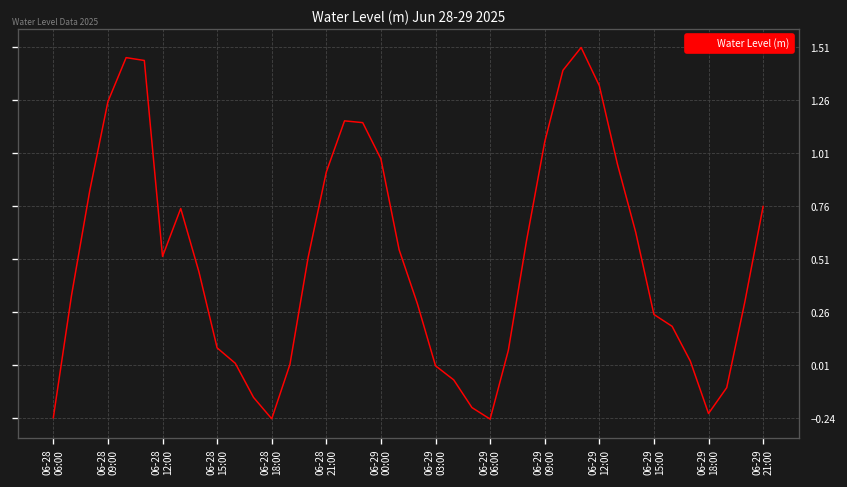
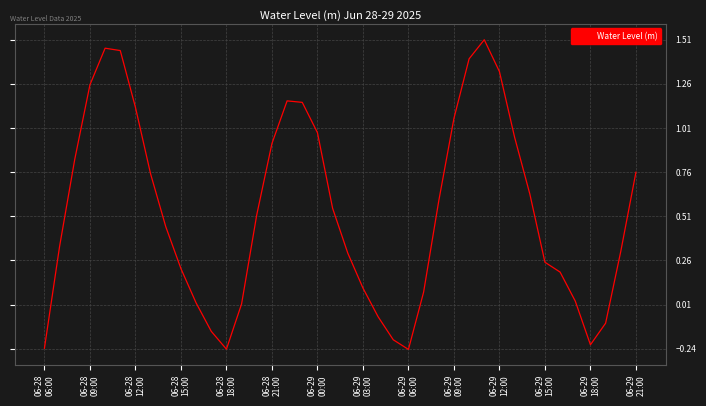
  {
    "06-28 06:00": -0.24,
    "06-28 09:00": 1.25,
-   "06-28 12:00": 0.52,
-   "06-28 15:00": 0.09,
+   "06-28 12:00": 1.13,
+   "06-28 15:00": 0.21,
    "06-28 18:00": -0.24,
    "06-28 21:00": 0.92,
    "06-29 00:00": 0.98,
-   "06-29 03:00": 0.01,
+   "06-29 03:00": 0.10,
    "06-29 06:00": -0.24,
    "06-29 09:00": 1.06,
    "06-29 12:00": 1.33,
    "06-29 15:00": 0.25,
    "06-29 18:00": -0.22,
    "06-29 21:00": 0.76
  }
